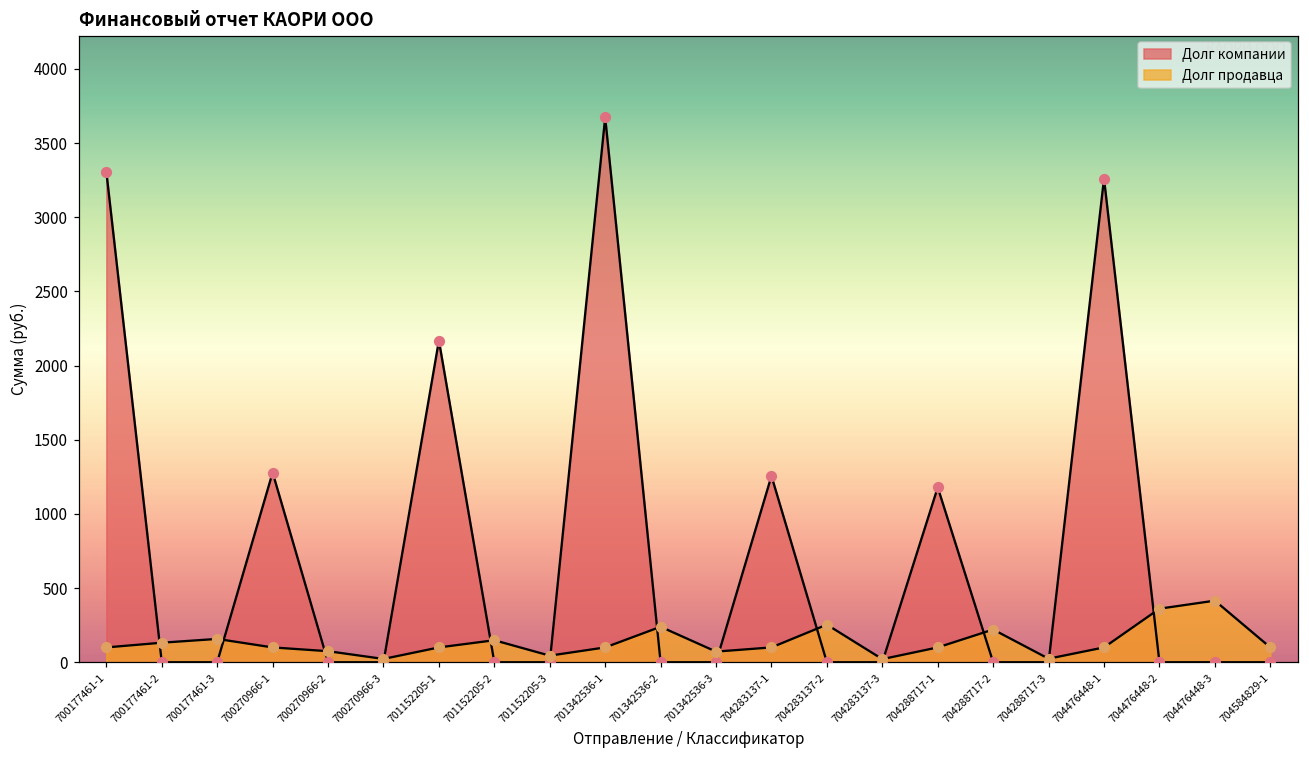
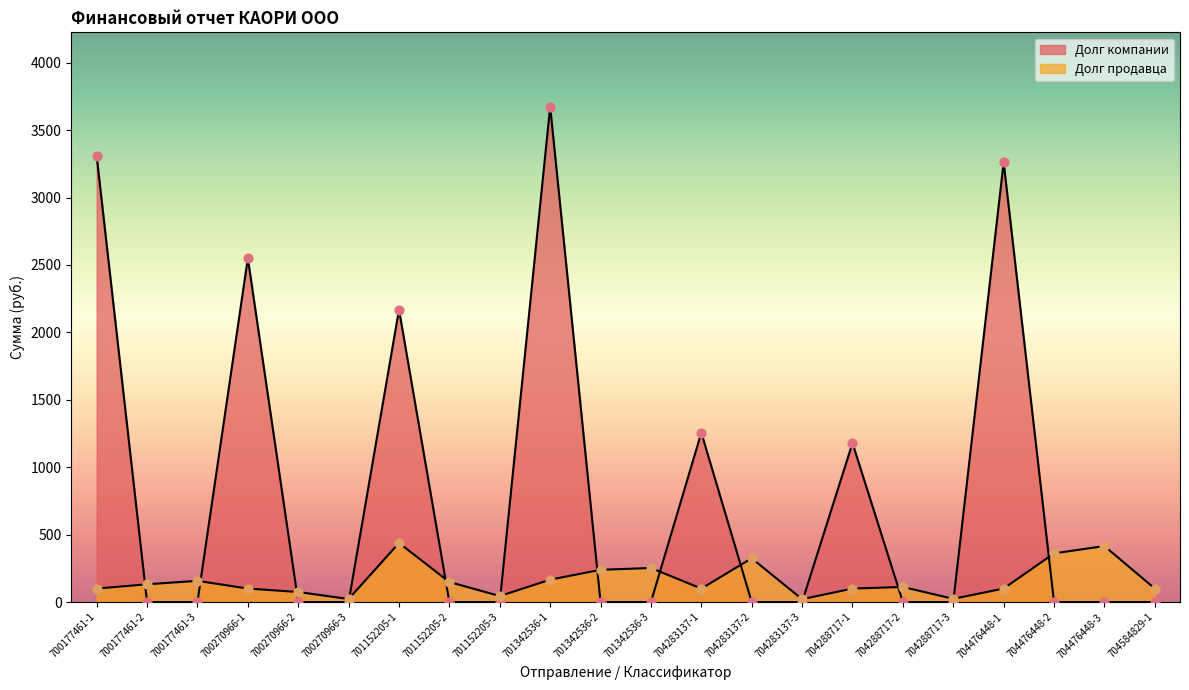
  {
    "Долг компании": {
      "700177461-1": 3310,
      "700177461-2": 0,
      "700177461-3": 0,
-     "700270966-1": 1280,
+     "700270966-1": 2550,
      "700270966-2": 0,
      "700270966-3": 0,
      "701152205-1": 2170,
      "701152205-2": 0,
      "701152205-3": 0,
      "701342536-1": 3670,
      "701342536-2": 0,
      "701342536-3": 0,
      "704283137-1": 1260,
      "704283137-2": 0,
      "704283137-3": 0,
      "704288717-1": 1180,
      "704288717-2": 0,
      "704288717-3": 0,
      "704476448-1": 3260,
      "704476448-2": 0,
      "704476448-3": 0,
      "704584829-1": 0
    },
    "Долг продавца": {
      "700177461-1": 100,
      "700177461-2": 130,
      "700177461-3": 160,
      "700270966-1": 100,
      "700270966-2": 70,
      "700270966-3": 20,
-     "701152205-1": 100,
+     "701152205-1": 440,
      "701152205-2": 150,
      "701152205-3": 40,
-     "701342536-1": 100,
+     "701342536-1": 170,
      "701342536-2": 240,
-     "701342536-3": 70,
+     "701342536-3": 250,
      "704283137-1": 100,
-     "704283137-2": 250,
+     "704283137-2": 320,
      "704283137-3": 20,
      "704288717-1": 100,
-     "704288717-2": 220,
+     "704288717-2": 110,
      "704288717-3": 20,
      "704476448-1": 100,
      "704476448-2": 360,
      "704476448-3": 420,
      "704584829-1": 100
    }
  }
